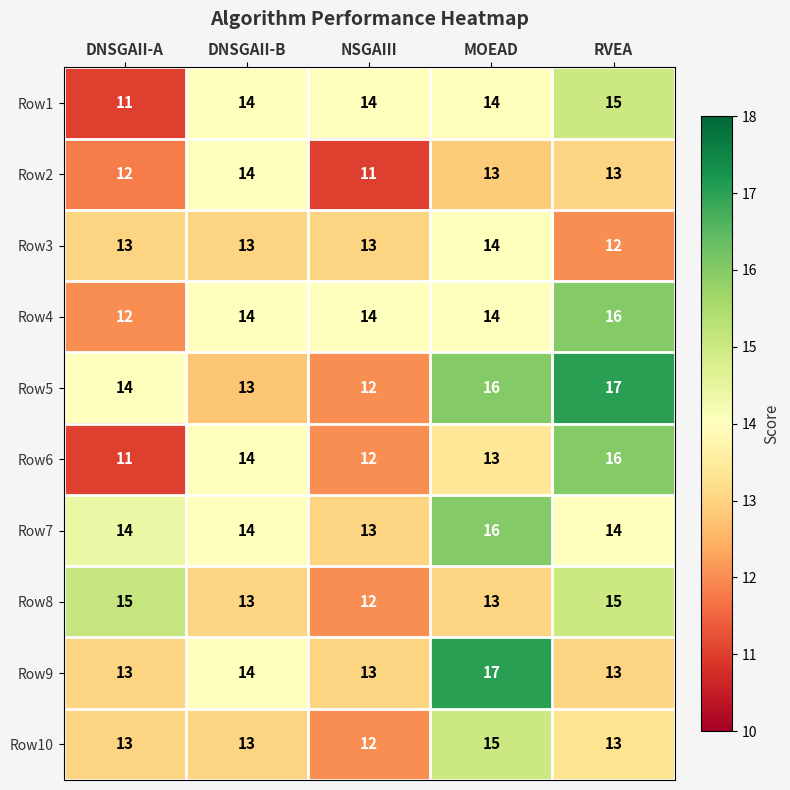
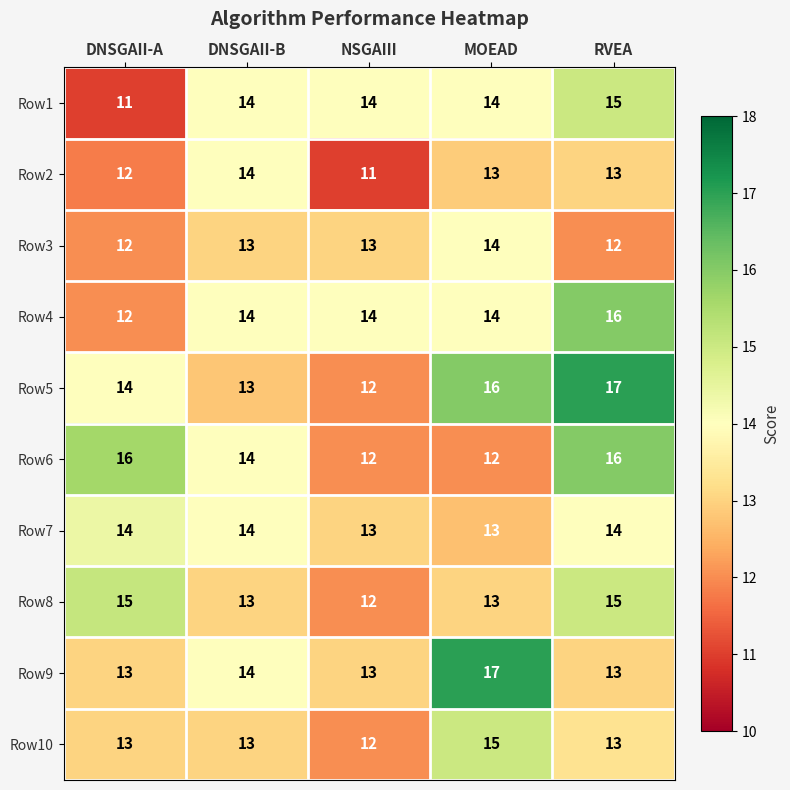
  {
    "Row1": {
      "DNSGAII-A": 11,
      "DNSGAII-B": 14,
      "NSGAIII": 14,
      "MOEAD": 14,
      "RVEA": 15
    },
    "Row2": {
      "DNSGAII-A": 12,
      "DNSGAII-B": 14,
      "NSGAIII": 11,
      "MOEAD": 13,
      "RVEA": 13
    },
    "Row3": {
-     "DNSGAII-A": 13,
+     "DNSGAII-A": 12,
      "DNSGAII-B": 13,
      "NSGAIII": 13,
      "MOEAD": 14,
      "RVEA": 12
    },
    "Row4": {
      "DNSGAII-A": 12,
      "DNSGAII-B": 14,
      "NSGAIII": 14,
      "MOEAD": 14,
      "RVEA": 16
    },
    "Row5": {
      "DNSGAII-A": 14,
      "DNSGAII-B": 13,
      "NSGAIII": 12,
      "MOEAD": 16,
      "RVEA": 17
    },
    "Row6": {
-     "DNSGAII-A": 11,
+     "DNSGAII-A": 16,
      "DNSGAII-B": 14,
      "NSGAIII": 12,
-     "MOEAD": 13,
+     "MOEAD": 12,
      "RVEA": 16
    },
    "Row7": {
      "DNSGAII-A": 14,
      "DNSGAII-B": 14,
      "NSGAIII": 13,
-     "MOEAD": 16,
+     "MOEAD": 13,
      "RVEA": 14
    },
    "Row8": {
      "DNSGAII-A": 15,
      "DNSGAII-B": 13,
      "NSGAIII": 12,
      "MOEAD": 13,
      "RVEA": 15
    },
    "Row9": {
      "DNSGAII-A": 13,
      "DNSGAII-B": 14,
      "NSGAIII": 13,
      "MOEAD": 17,
      "RVEA": 13
    },
    "Row10": {
      "DNSGAII-A": 13,
      "DNSGAII-B": 13,
      "NSGAIII": 12,
      "MOEAD": 15,
      "RVEA": 13
    }
  }
